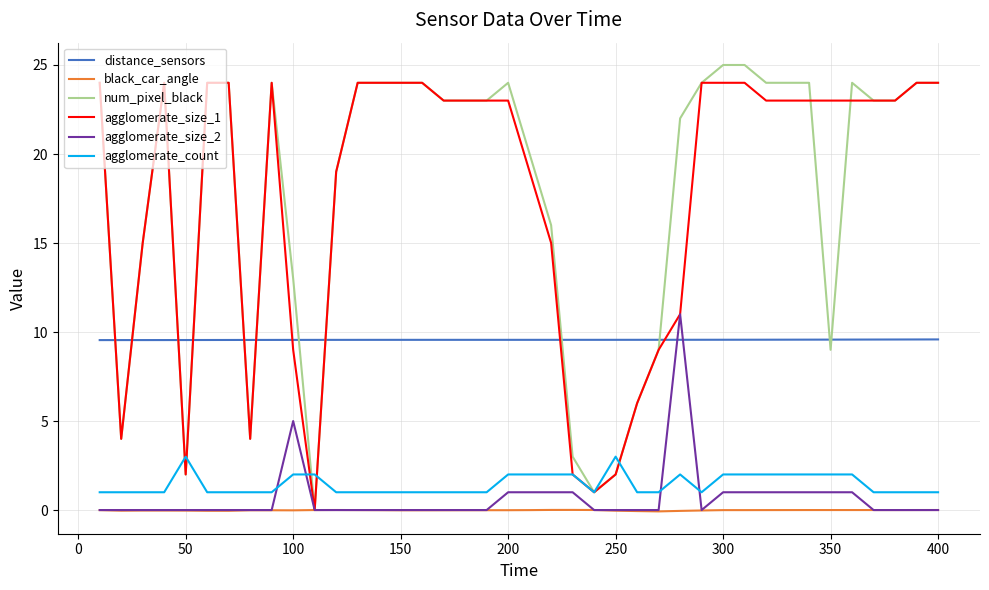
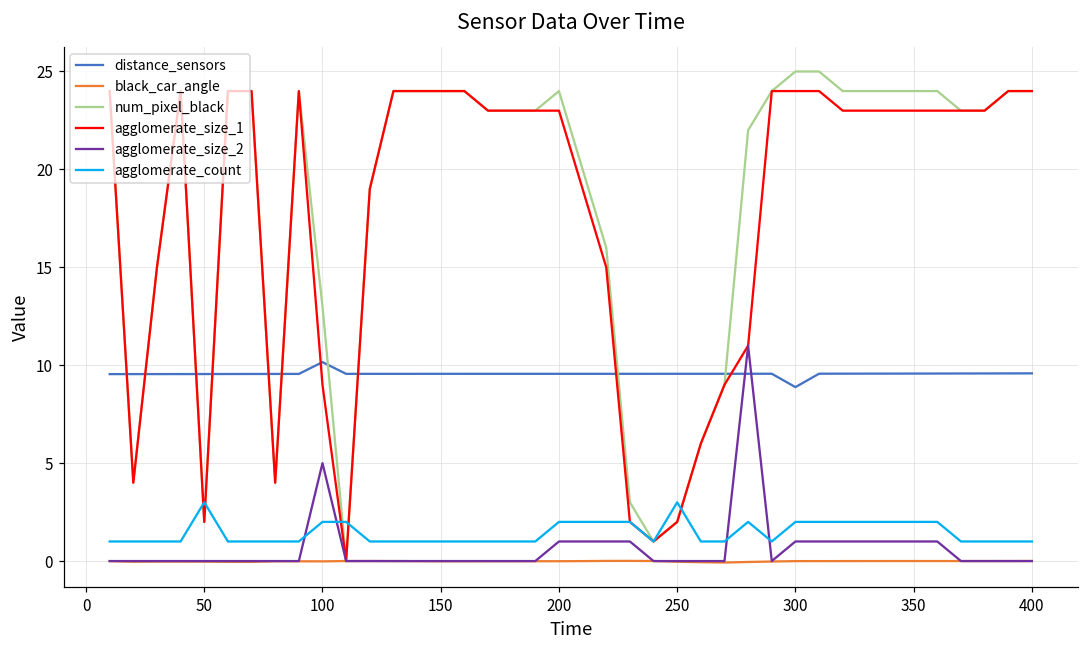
  {
    "distance_sensors": {
      "50": 9.6,
-     "100": 9.6,
+     "100": 10.2,
      "150": 9.6,
      "200": 9.6,
      "250": 9.6,
-     "300": 9.6,
+     "300": 8.9,
      "350": 9.6,
      "400": 9.6
    },
    "black_car_angle": {
      "100": 0.0,
      "200": 0.0,
      "300": 0.0,
      "350": 0.0
    },
    "num_pixel_black": {
      "100": 13,
      "200": 24,
      "300": 25,
-     "350": 9
+     "350": 24
    },
    "agglomerate_size_1": {
      "100": 9.0,
      "200": 23.0,
      "300": 24.0,
      "350": 23.0
    },
    "agglomerate_size_2": {
      "100": 5.0,
      "200": 1.0,
      "300": 1.0,
      "350": 1.0
    },
    "agglomerate_count": {
      "50": 3.0,
      "100": 2.0,
      "150": 1.0,
      "200": 2.0,
      "250": 3.0,
      "300": 2.0,
      "350": 2.0,
      "400": 1.0
    }
  }
